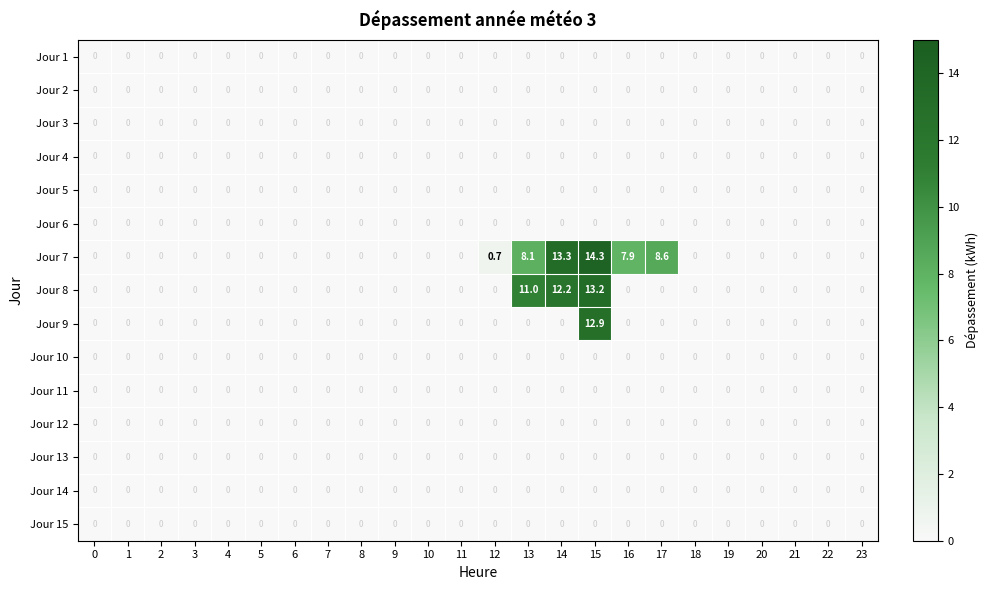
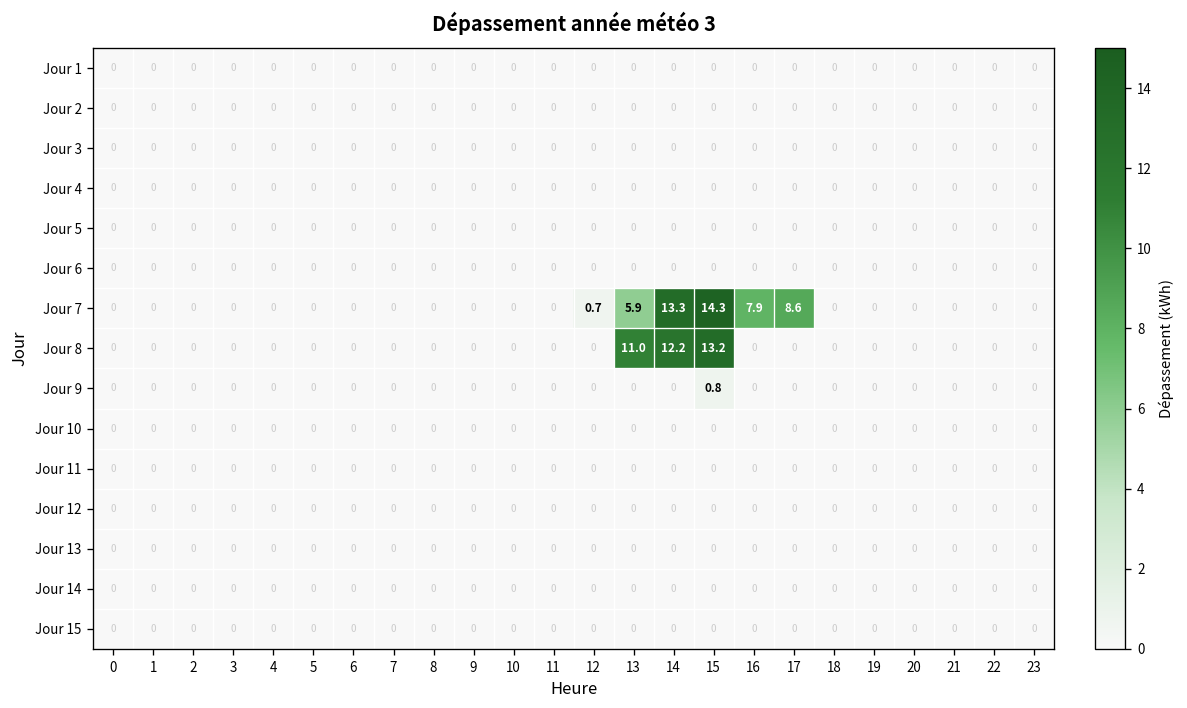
  {
    "Jour 7": {
      "12": 0.7,
-     "13": 8.1,
+     "13": 5.9,
      "14": 13.3,
      "15": 14.3,
      "16": 7.9,
      "17": 8.6
    },
    "Jour 8": {
      "13": 11.0,
      "14": 12.2,
      "15": 13.2
    },
    "Jour 9": {
-     "15": 12.9
+     "15": 0.8
    }
  }
